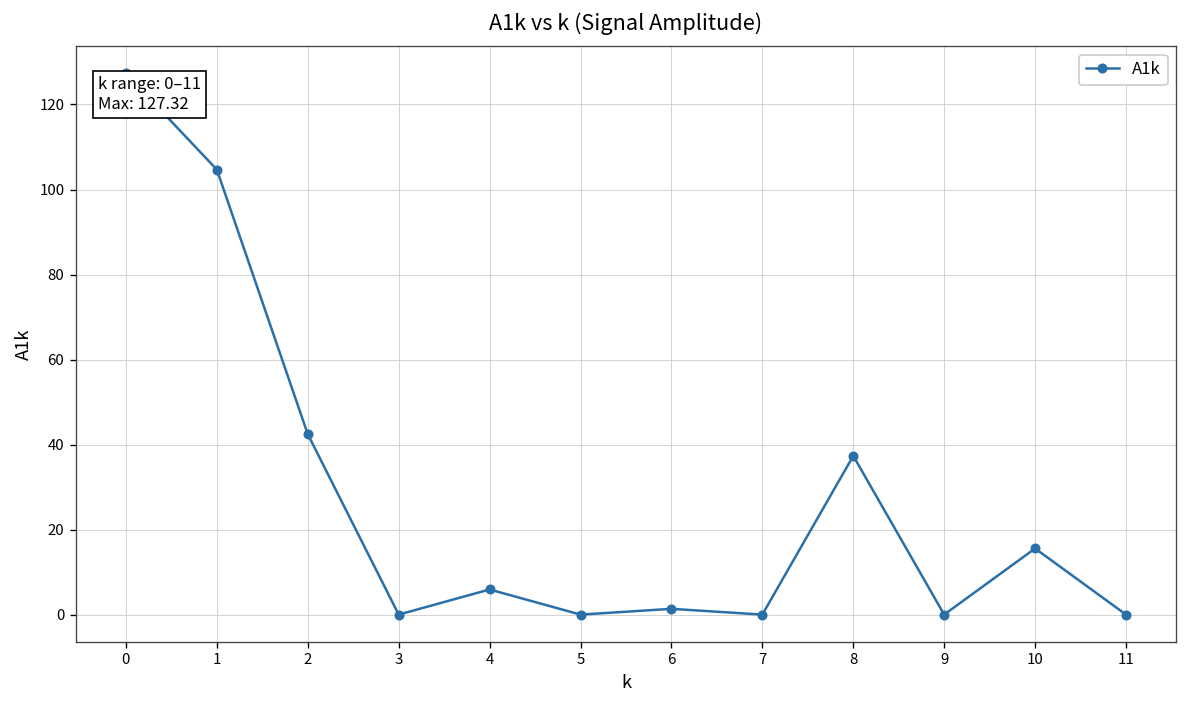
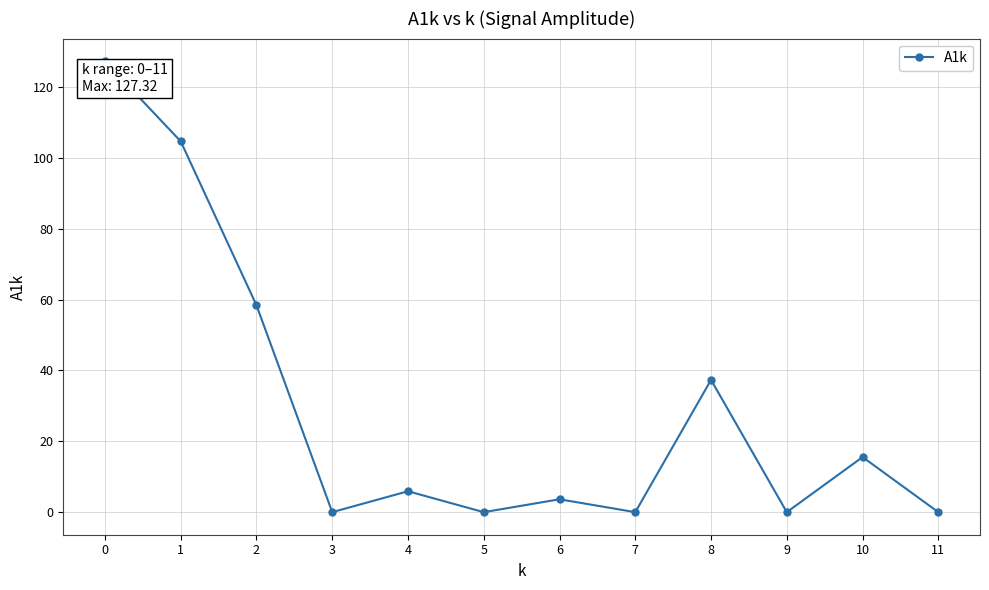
  {
    "1": 105,
-   "2": 42,
+   "2": 58,
    "3": 0,
    "4": 6,
    "5": 0,
-   "6": 1,
+   "6": 4,
    "7": 0,
    "8": 37,
    "9": 0,
    "10": 16,
    "11": 0
  }
